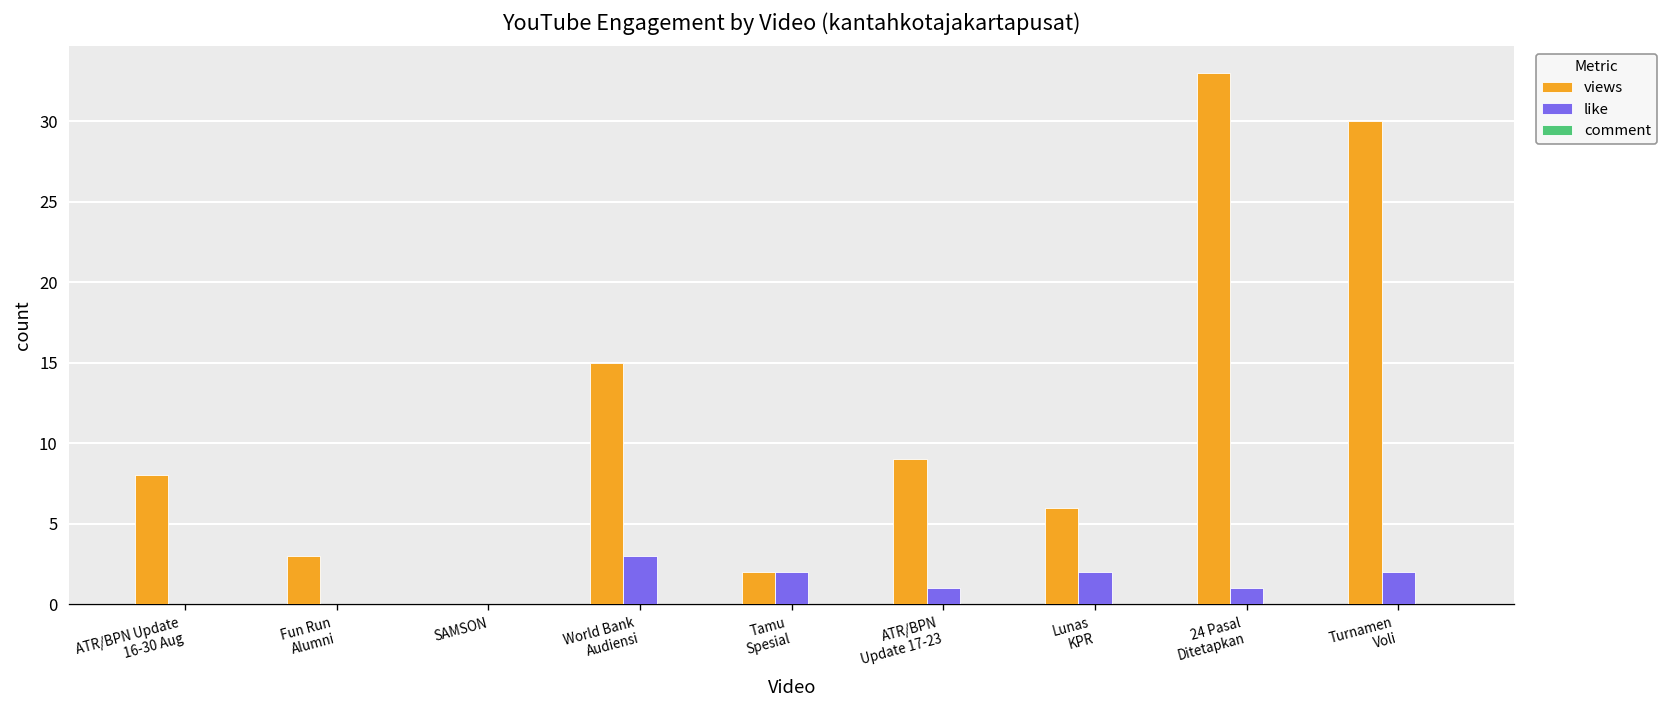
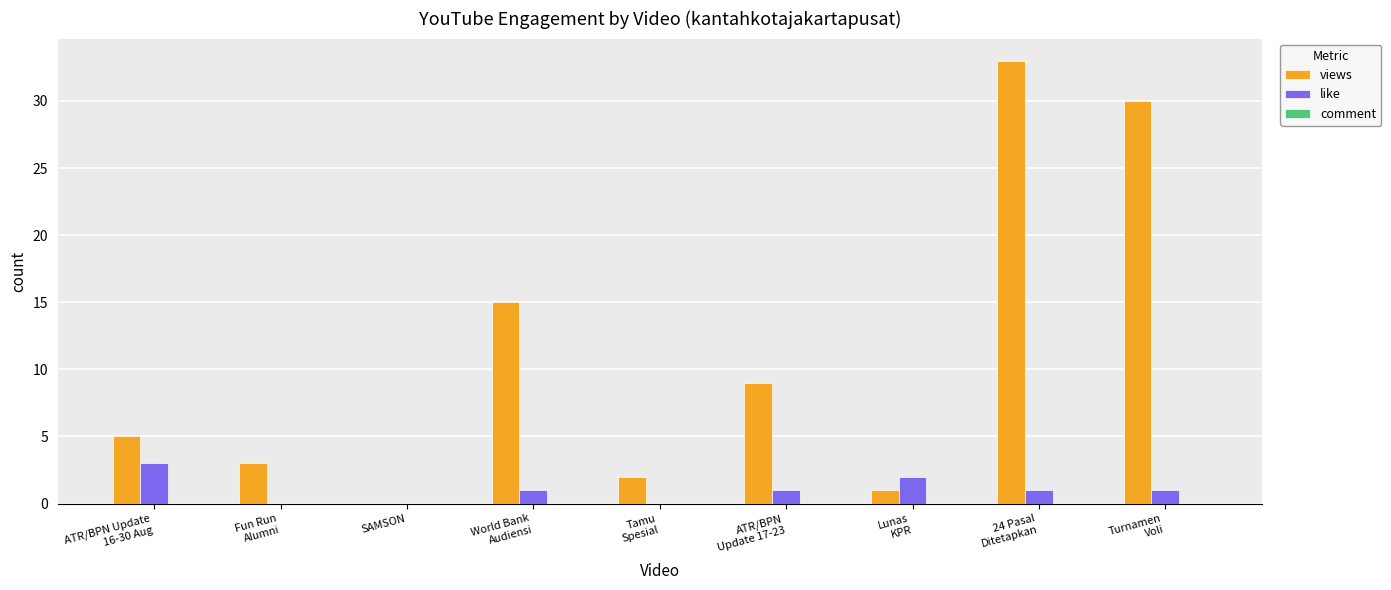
  {
    "views": {
-     "ATR/BPN Update 16-30 Aug": 8,
+     "ATR/BPN Update 16-30 Aug": 5,
      "Fun Run Alumni": 3,
      "SAMSON": 0,
      "World Bank Audiensi": 15,
      "Tamu Spesial": 2,
      "ATR/BPN Update 17-23": 9,
-     "Lunas KPR": 6,
+     "Lunas KPR": 1,
      "24 Pasal Ditetapkan": 33,
      "Turnamen Voli": 30
    },
    "like": {
-     "ATR/BPN Update 16-30 Aug": 0,
+     "ATR/BPN Update 16-30 Aug": 3,
      "Fun Run Alumni": 0,
      "SAMSON": 0,
-     "World Bank Audiensi": 3,
-     "Tamu Spesial": 2,
+     "World Bank Audiensi": 1,
+     "Tamu Spesial": 0,
      "ATR/BPN Update 17-23": 1,
      "Lunas KPR": 2,
      "24 Pasal Ditetapkan": 1,
-     "Turnamen Voli": 2
+     "Turnamen Voli": 1
    },
    "comment": {
      "ATR/BPN Update 16-30 Aug": 0,
      "Fun Run Alumni": 0,
      "SAMSON": 0,
      "World Bank Audiensi": 0,
      "Tamu Spesial": 0,
      "ATR/BPN Update 17-23": 0,
      "Lunas KPR": 0,
      "24 Pasal Ditetapkan": 0,
      "Turnamen Voli": 0
    }
  }
